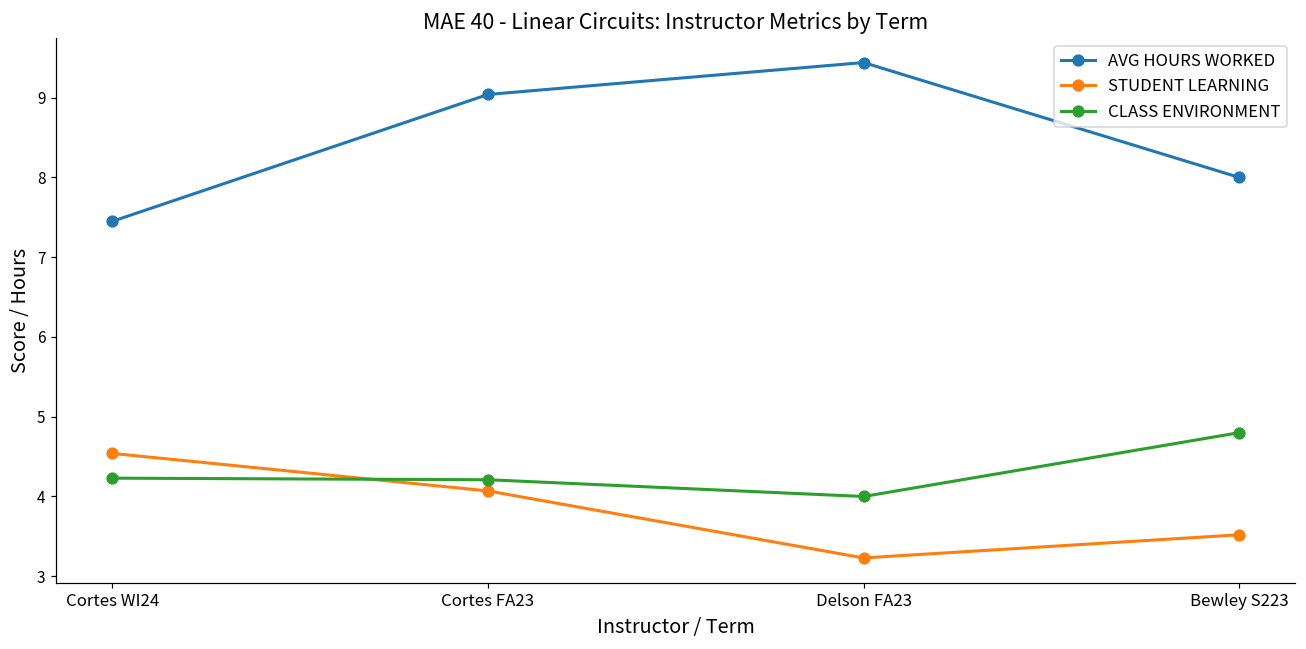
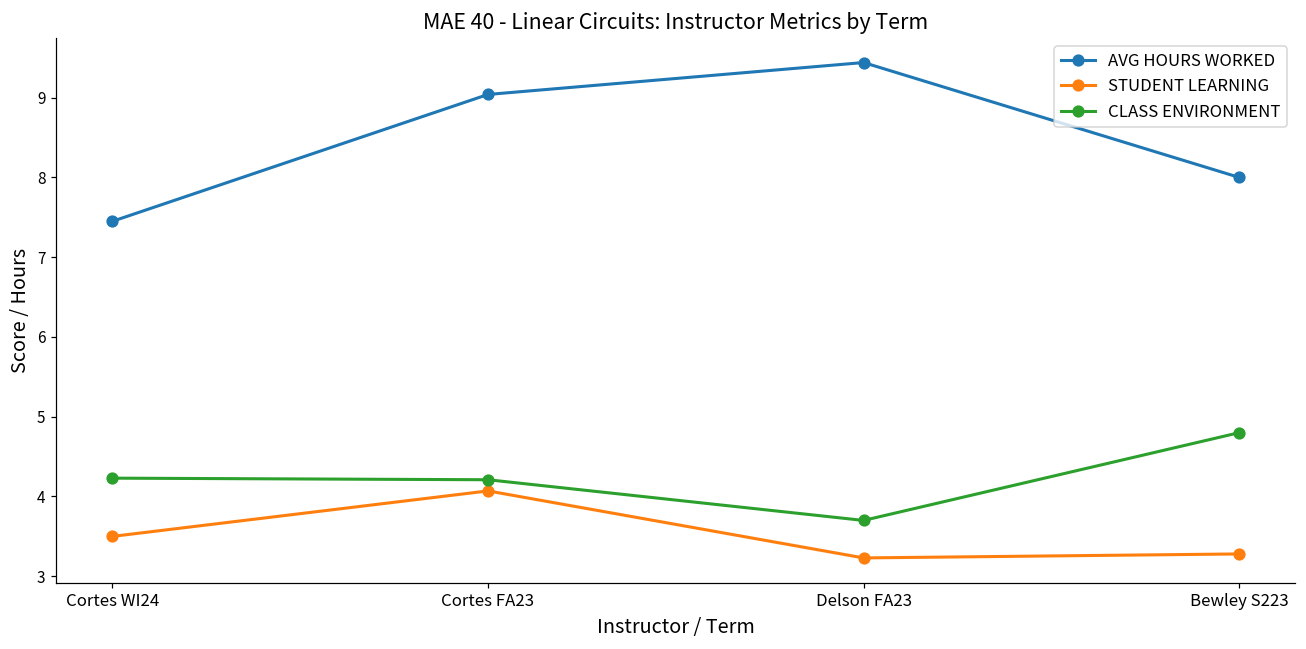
  {
    "AVG HOURS WORKED": {
      "Cortes WI24": 7.5,
      "Cortes FA23": 9.0,
      "Delson FA23": 9.4,
      "Bewley S223": 8.0
    },
    "STUDENT LEARNING": {
-     "Cortes WI24": 4.5,
+     "Cortes WI24": 3.5,
      "Cortes FA23": 4.1,
      "Delson FA23": 3.2,
-     "Bewley S223": 3.5
+     "Bewley S223": 3.3
    },
    "CLASS ENVIRONMENT": {
      "Cortes WI24": 4.2,
      "Cortes FA23": 4.2,
-     "Delson FA23": 4.0,
+     "Delson FA23": 3.7,
      "Bewley S223": 4.8
    }
  }
